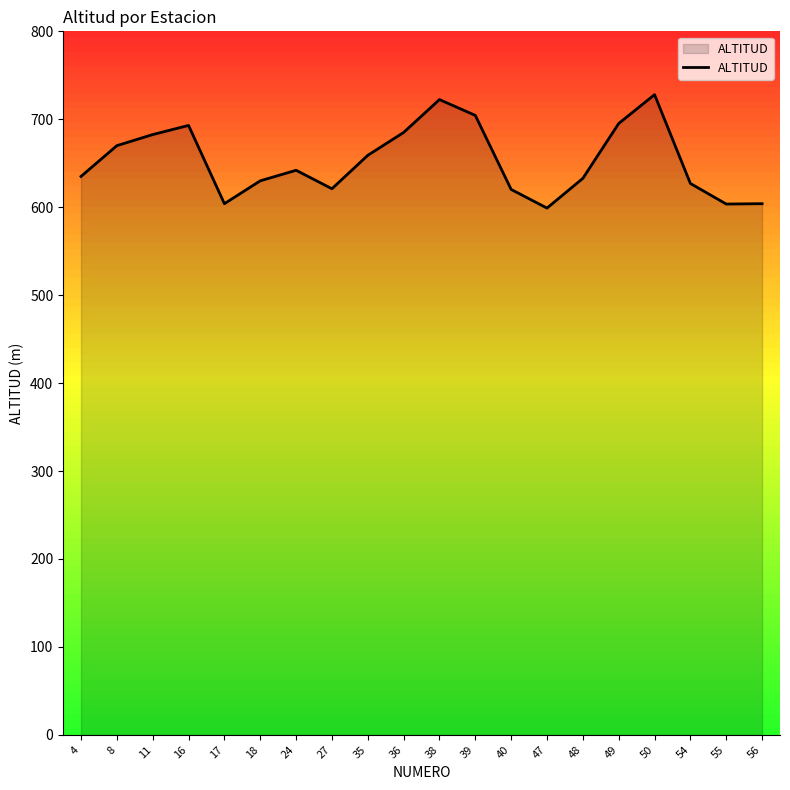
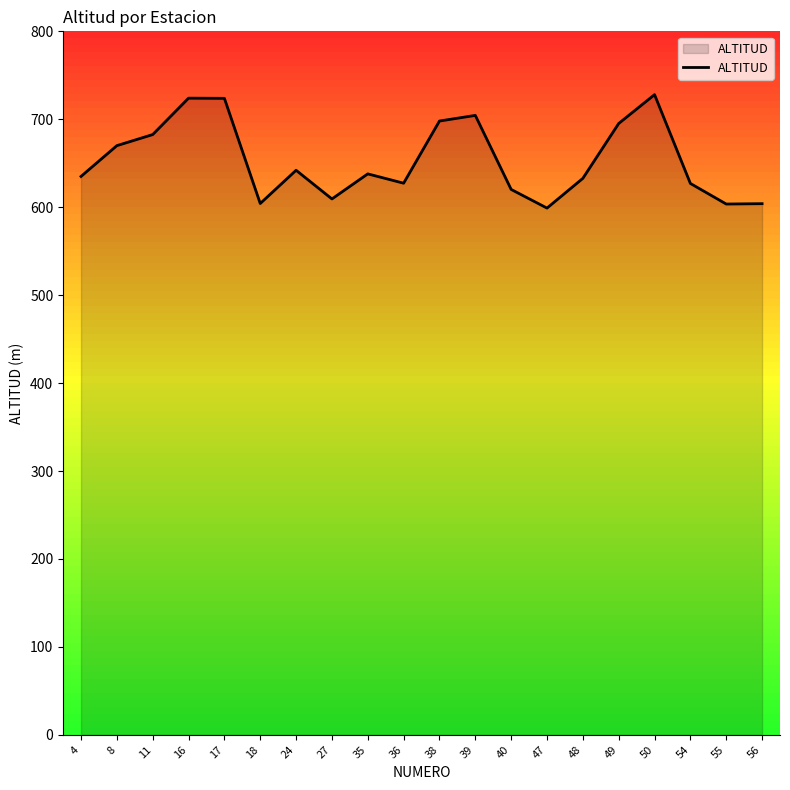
  {
    "4": 640,
    "8": 670,
    "11": 680,
-   "16": 690,
-   "17": 600,
-   "18": 630,
+   "16": 720,
+   "17": 720,
+   "18": 600,
    "24": 640,
-   "27": 620,
-   "35": 660,
-   "36": 690,
-   "38": 720,
+   "27": 610,
+   "35": 640,
+   "36": 630,
+   "38": 700,
    "39": 700,
    "40": 620,
    "47": 600,
    "48": 630,
    "49": 700,
    "50": 730,
    "54": 630,
    "55": 600,
    "56": 600
  }
